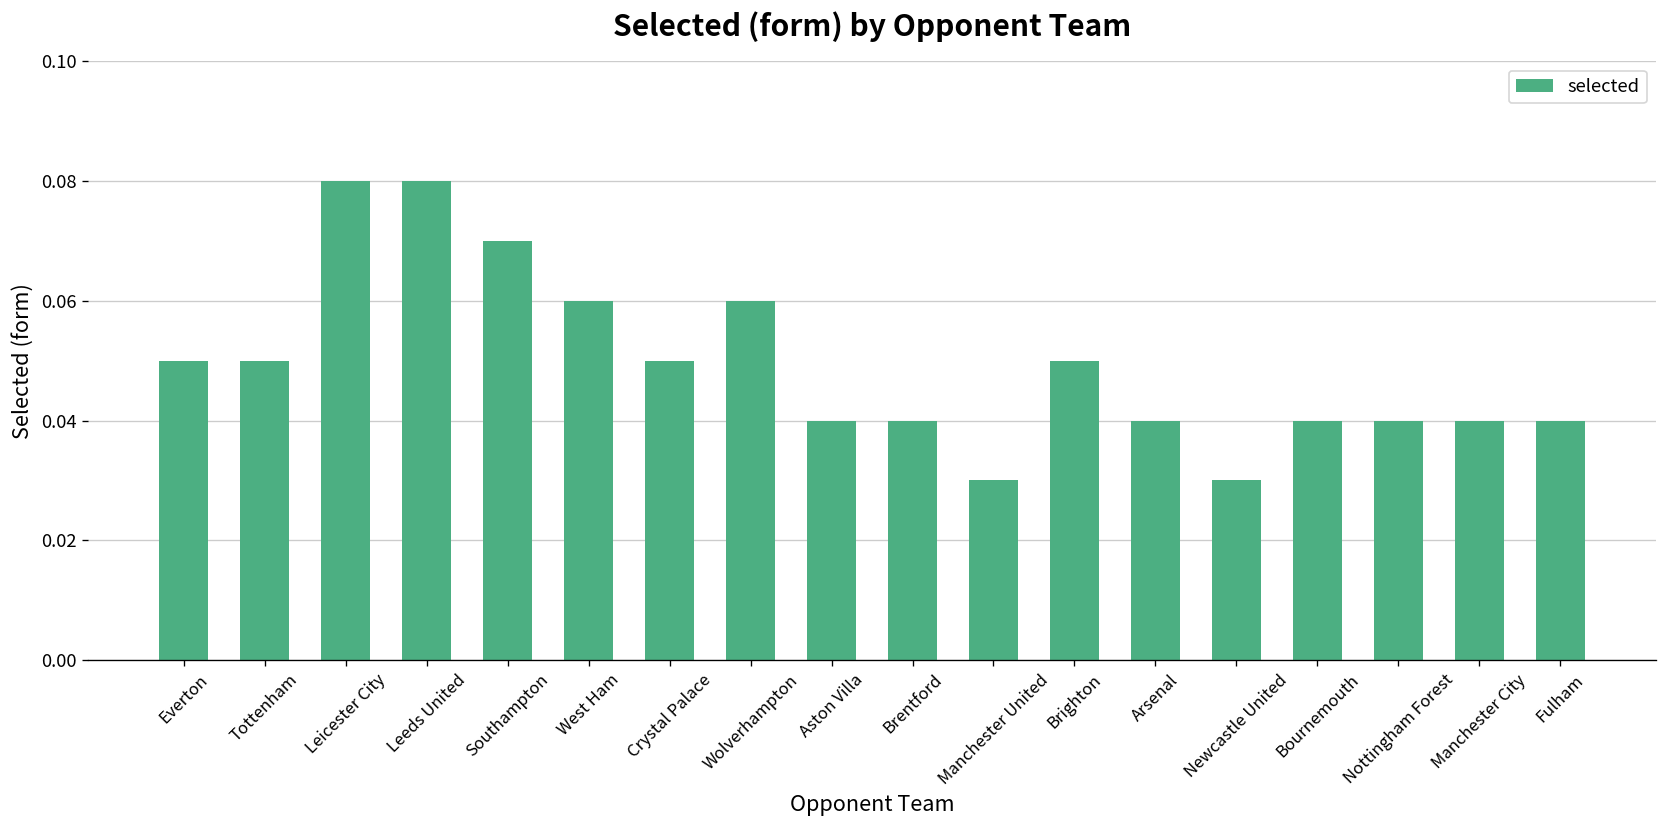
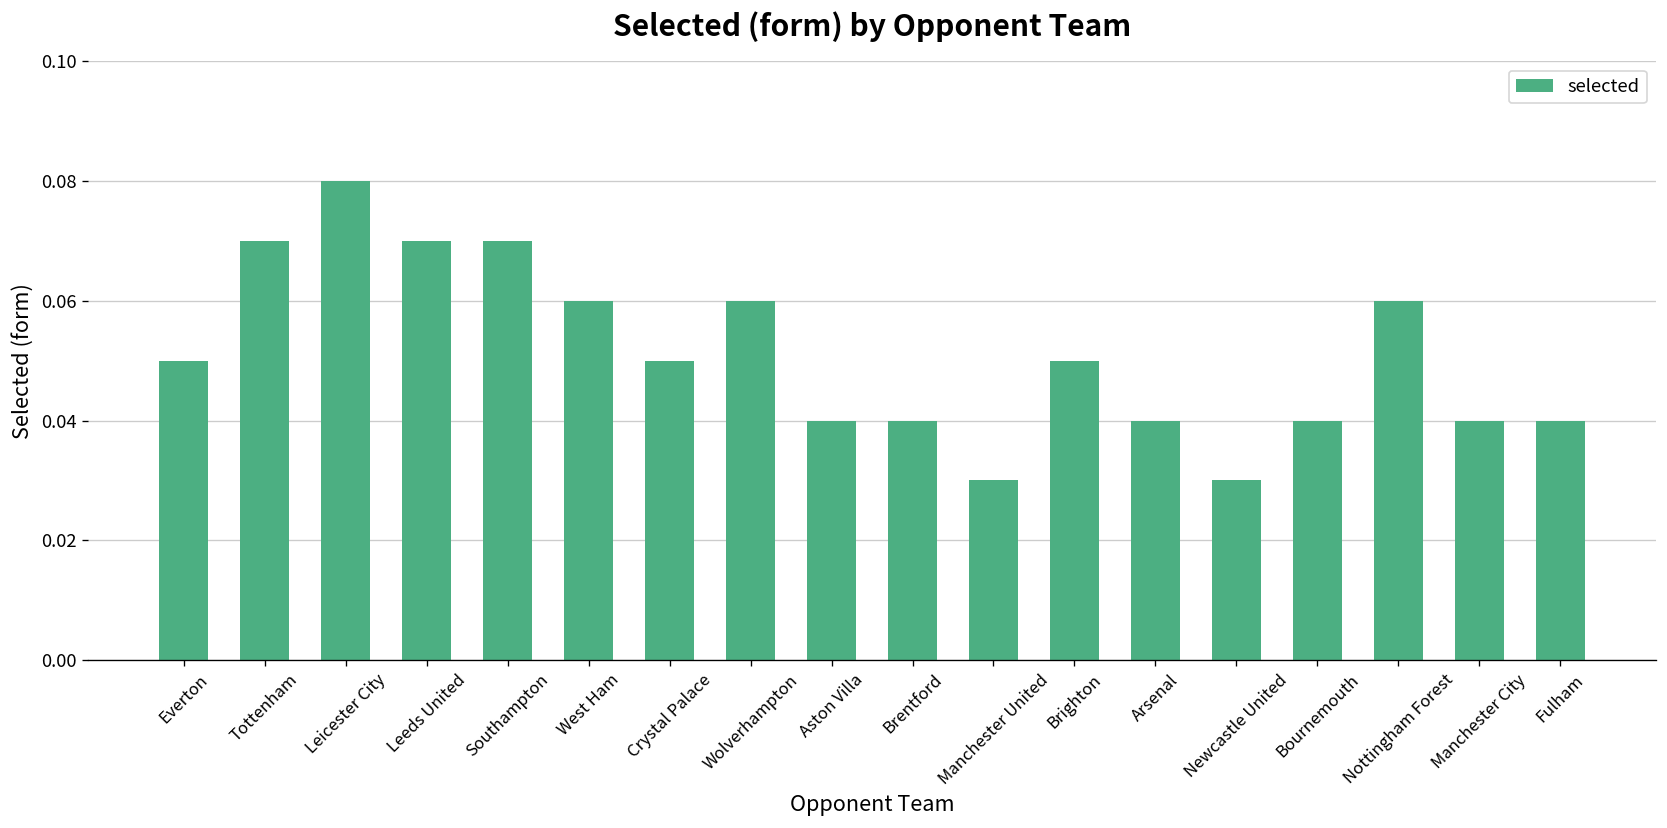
  {
    "Everton": 0.05,
-   "Tottenham": 0.05,
+   "Tottenham": 0.07,
    "Leicester City": 0.08,
-   "Leeds United": 0.08,
+   "Leeds United": 0.07,
    "Southampton": 0.07,
    "West Ham": 0.06,
    "Crystal Palace": 0.05,
    "Wolverhampton": 0.06,
    "Aston Villa": 0.04,
    "Brentford": 0.04,
    "Manchester United": 0.03,
    "Brighton": 0.05,
    "Arsenal": 0.04,
    "Newcastle United": 0.03,
    "Bournemouth": 0.04,
-   "Nottingham Forest": 0.04,
+   "Nottingham Forest": 0.06,
    "Manchester City": 0.04,
    "Fulham": 0.04
  }
